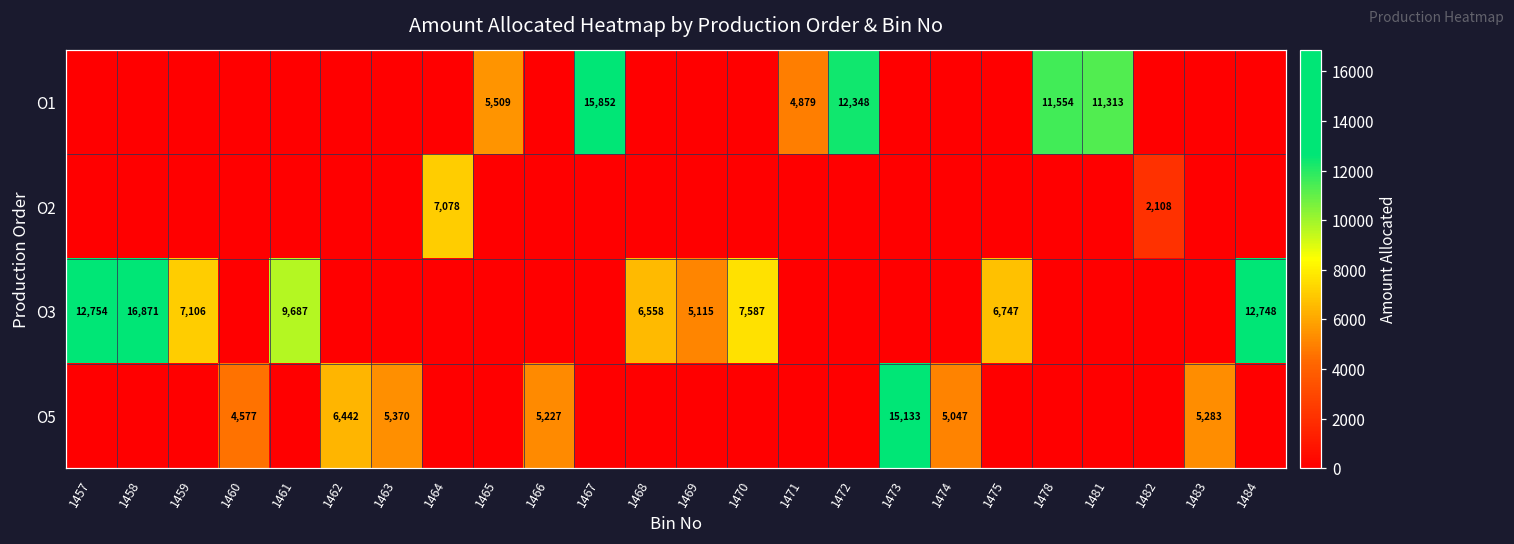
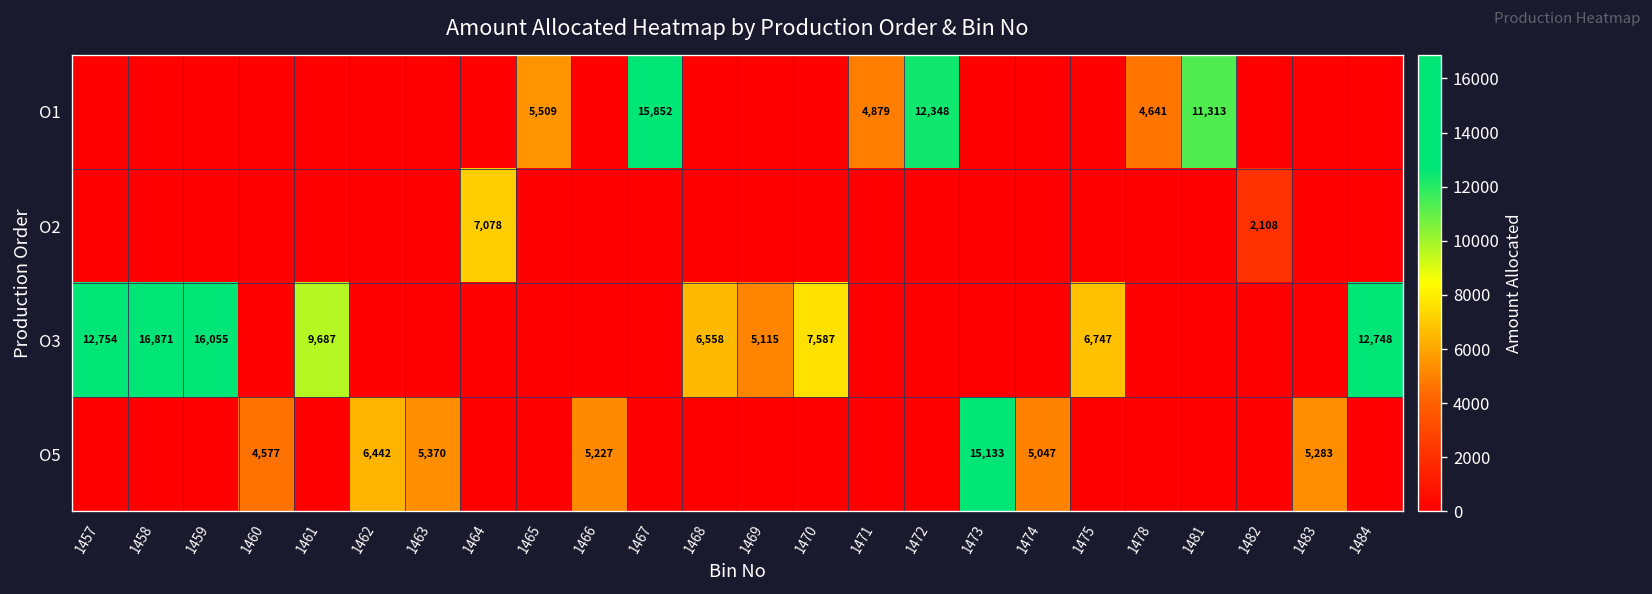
  {
    "O1": {
      "1465": "5,509",
      "1467": "15,852",
      "1471": "4,879",
      "1472": "12,348",
-     "1478": "11,554",
+     "1478": "4,641",
      "1481": "11,313"
    },
    "O2": {
      "1464": "7,078",
      "1482": "2,108"
    },
    "O3": {
      "1457": "12,754",
      "1458": "16,871",
-     "1459": "7,106",
+     "1459": "16,055",
      "1461": "9,687",
      "1468": "6,558",
      "1469": "5,115",
      "1470": "7,587",
      "1475": "6,747",
      "1484": "12,748"
    },
    "O5": {
      "1460": "4,577",
      "1462": "6,442",
      "1463": "5,370",
      "1466": "5,227",
      "1473": "15,133",
      "1474": "5,047",
      "1483": "5,283"
    }
  }
